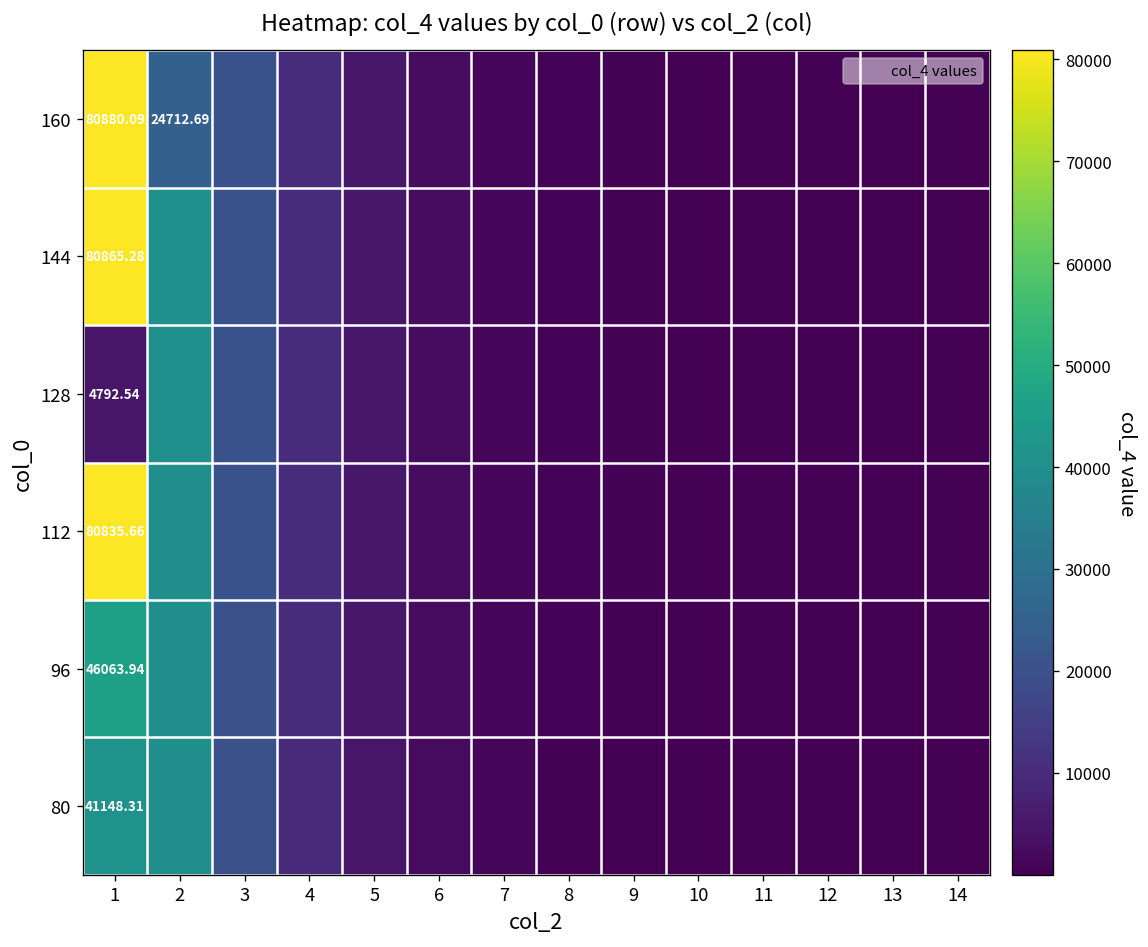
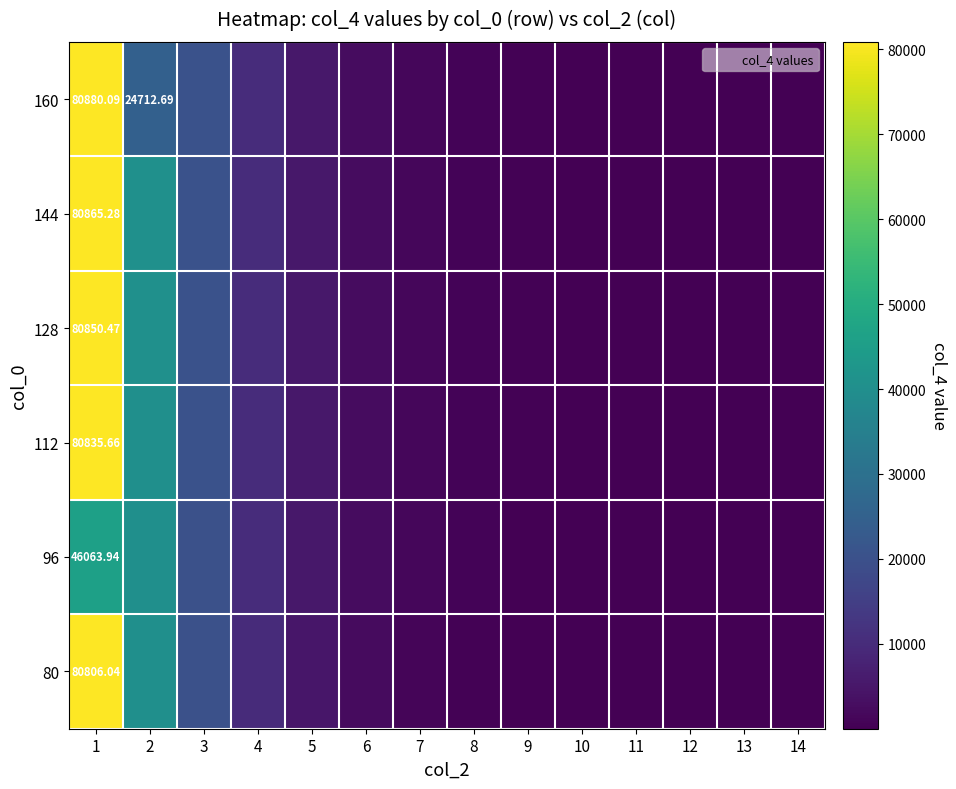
  {
    "160": {
      "1": 80880.09,
      "2": 24712.69
    },
    "144": {
      "1": 80865.28
    },
    "128": {
-     "1": 4792.54
+     "1": 80850.47
    },
    "112": {
      "1": 80835.66
    },
    "96": {
      "1": 46063.94
    },
    "80": {
-     "1": 41148.31
+     "1": 80806.04
    }
  }
